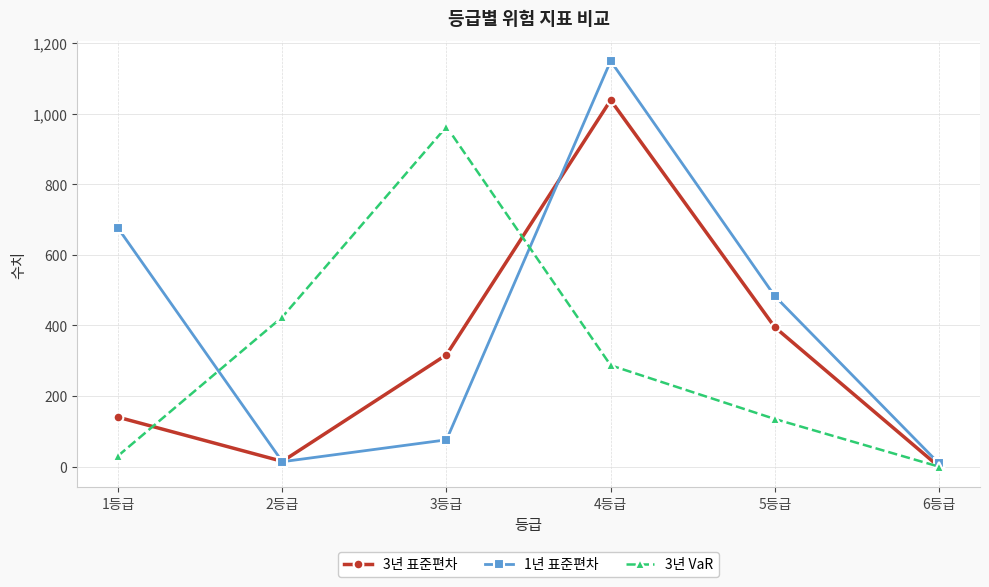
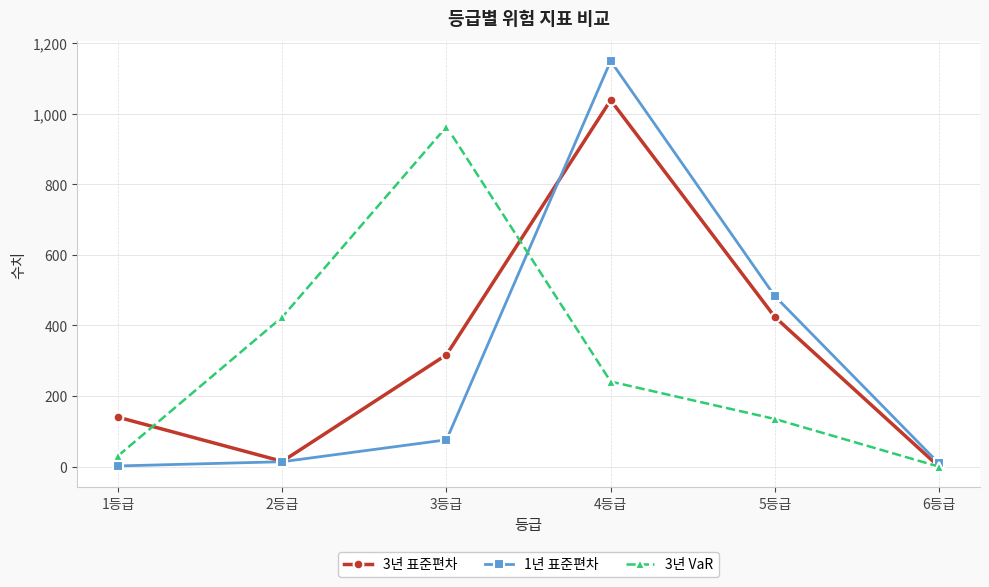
  {
    "3년 표준편차": {
      "1등급": "140",
      "3등급": "320",
      "4등급": "1,040",
-     "5등급": "400"
+     "5등급": "420"
    },
    "1년 표준편차": {
-     "1등급": "680",
+     "1등급": "0",
      "3등급": "80",
      "4등급": "1,150",
      "5등급": "480",
      "6등급": "10"
    },
    "3년 VaR": {
      "1등급": "30",
      "2등급": "420",
      "3등급": "960",
-     "4등급": "290",
+     "4등급": "240",
      "5등급": "140"
    }
  }
